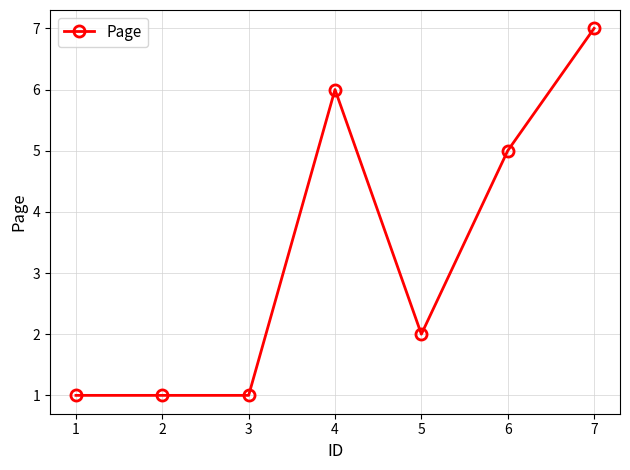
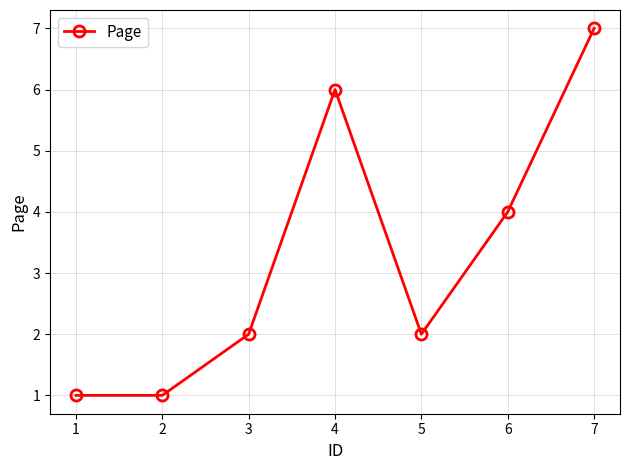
  {
    "1": 1,
    "2": 1,
-   "3": 1,
+   "3": 2,
    "4": 6,
    "5": 2,
-   "6": 5,
+   "6": 4,
    "7": 7
  }
